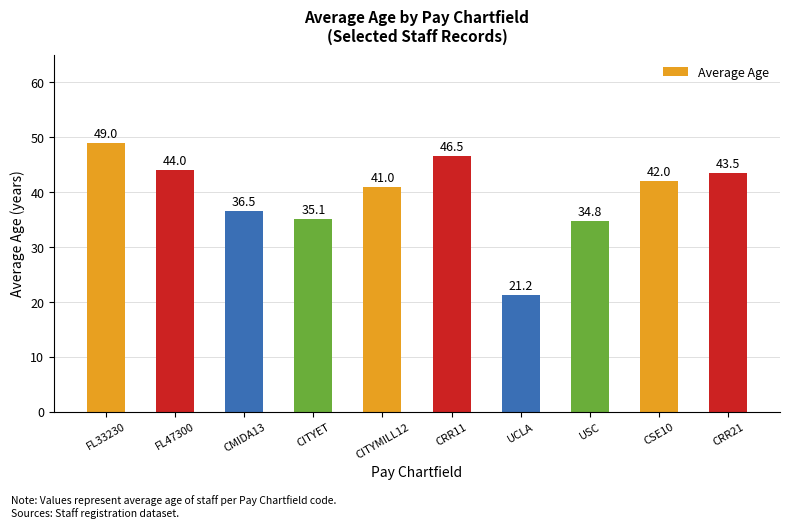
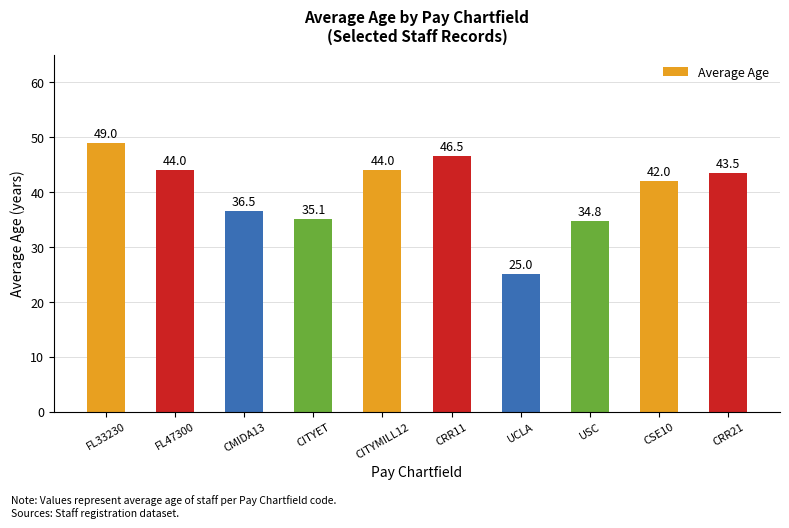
  {
    "FL33230": 49.0,
    "FL47300": 44.0,
    "CMIDA13": 36.5,
    "CITYET": 35.1,
-   "CITYMILL12": 41.0,
+   "CITYMILL12": 44.0,
    "CRR11": 46.5,
-   "UCLA": 21.2,
+   "UCLA": 25.0,
    "USC": 34.8,
    "CSE10": 42.0,
    "CRR21": 43.5
  }
